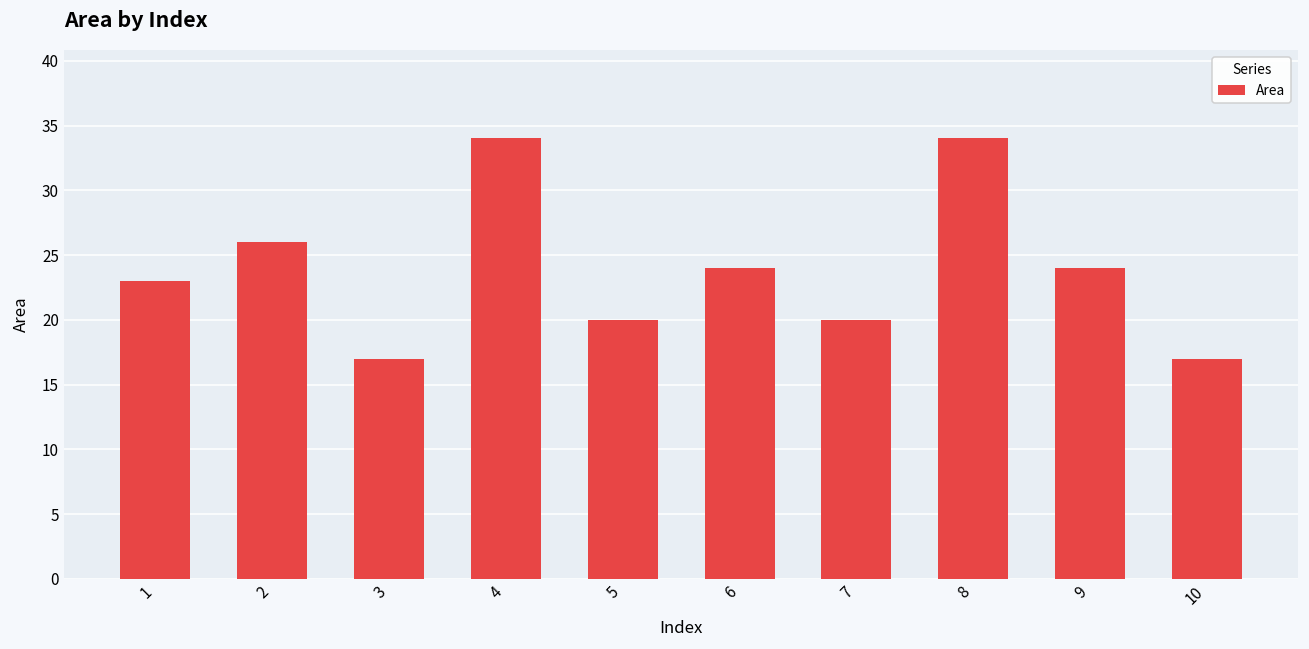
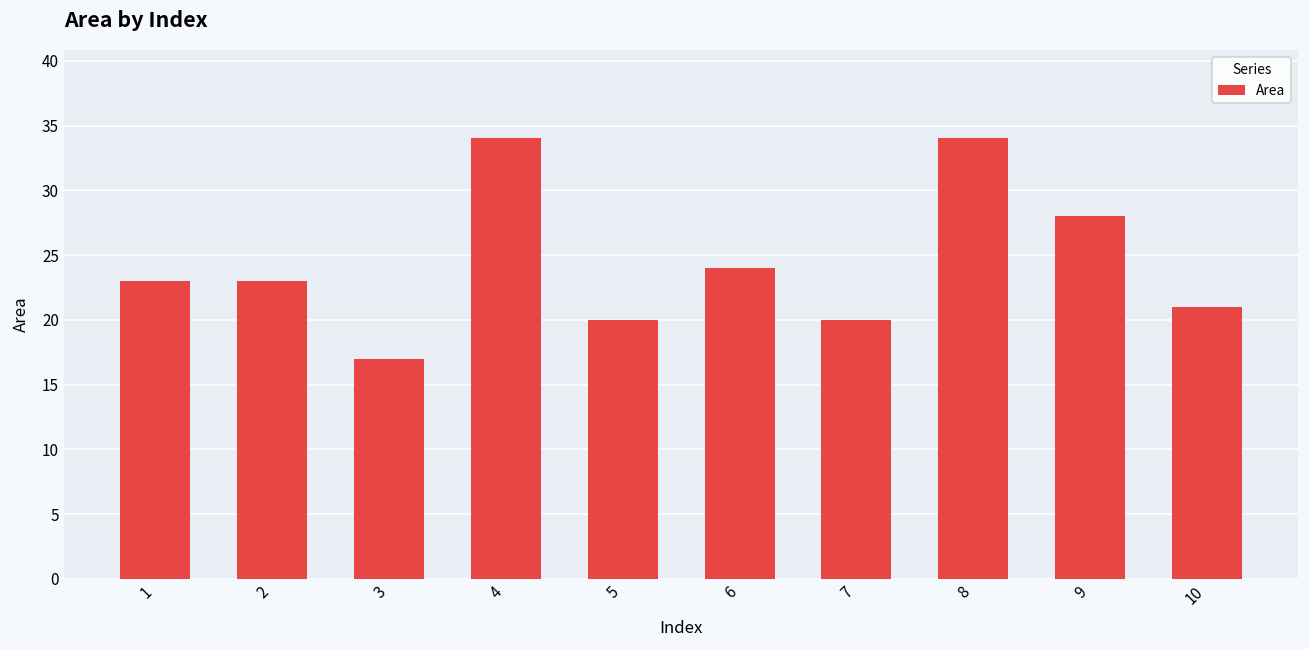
  {
    "1": 23,
-   "2": 26,
+   "2": 23,
    "3": 17,
    "4": 34,
    "5": 20,
    "6": 24,
    "7": 20,
    "8": 34,
-   "9": 24,
-   "10": 17
+   "9": 28,
+   "10": 21
  }
